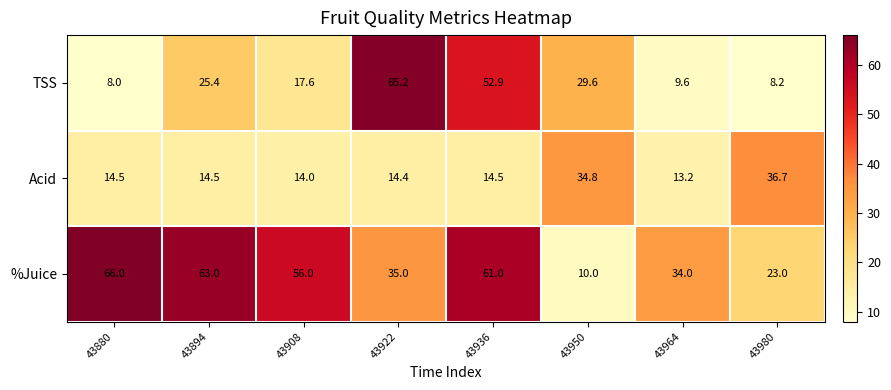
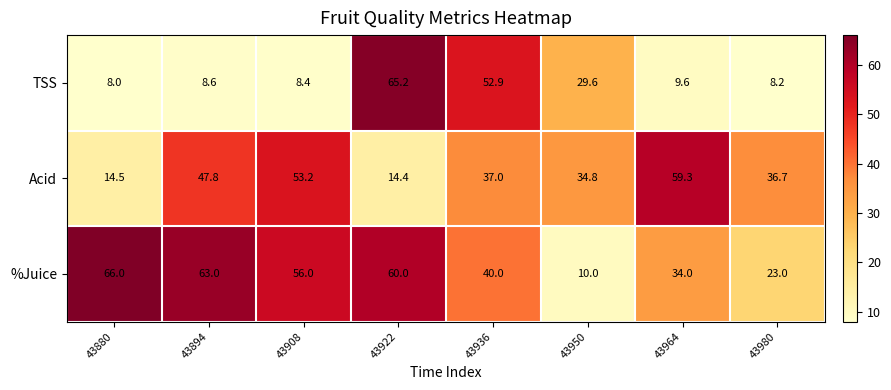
  {
    "TSS": {
      "43880": 8.0,
-     "43894": 25.4,
-     "43908": 17.6,
+     "43894": 8.6,
+     "43908": 8.4,
      "43922": 65.2,
      "43936": 52.9,
      "43950": 29.6,
      "43964": 9.6,
      "43980": 8.2
    },
    "Acid": {
      "43880": 14.5,
-     "43894": 14.5,
-     "43908": 14.0,
+     "43894": 47.8,
+     "43908": 53.2,
      "43922": 14.4,
-     "43936": 14.5,
+     "43936": 37.0,
      "43950": 34.8,
-     "43964": 13.2,
+     "43964": 59.3,
      "43980": 36.7
    },
    "%Juice": {
      "43880": 66.0,
      "43894": 63.0,
      "43908": 56.0,
-     "43922": 35.0,
-     "43936": 61.0,
+     "43922": 60.0,
+     "43936": 40.0,
      "43950": 10.0,
      "43964": 34.0,
      "43980": 23.0
    }
  }
